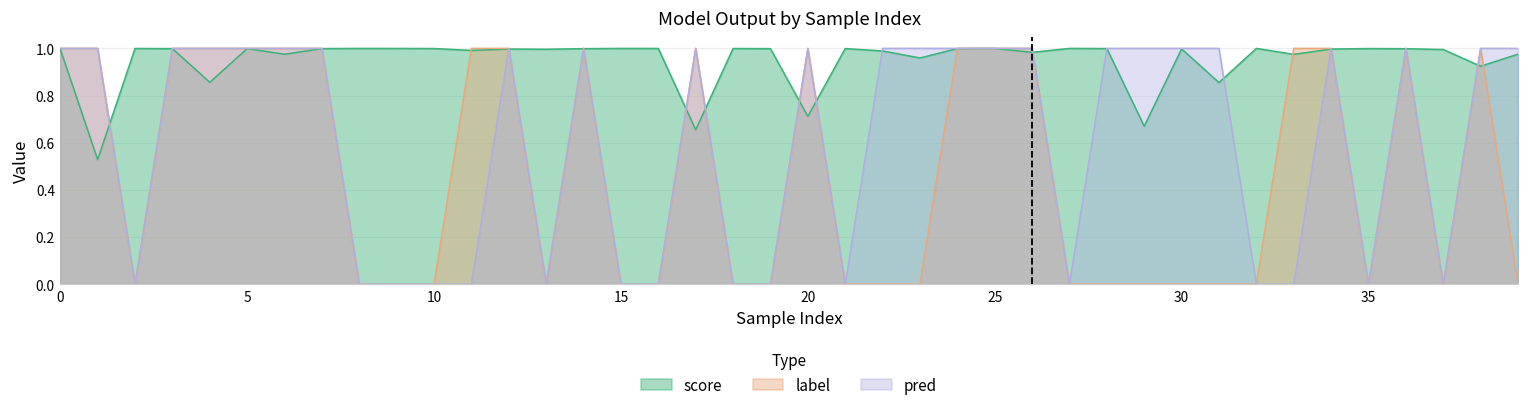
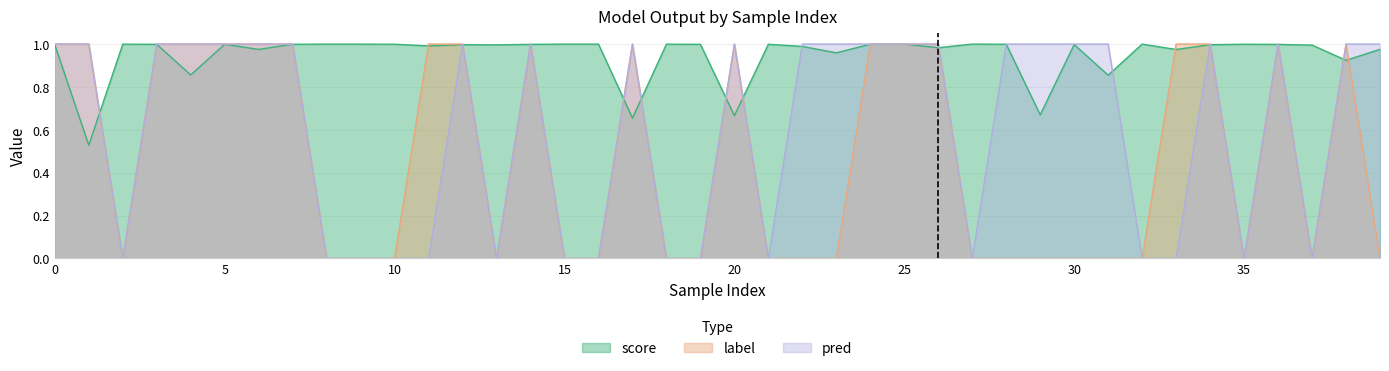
  {
    "score": {
      "10": 1.00,
      "15": 1.00,
-     "20": 0.71,
+     "20": 0.67,
      "35": 1.00
    },
    "label": {
      "30": 0.00
    }
  }
